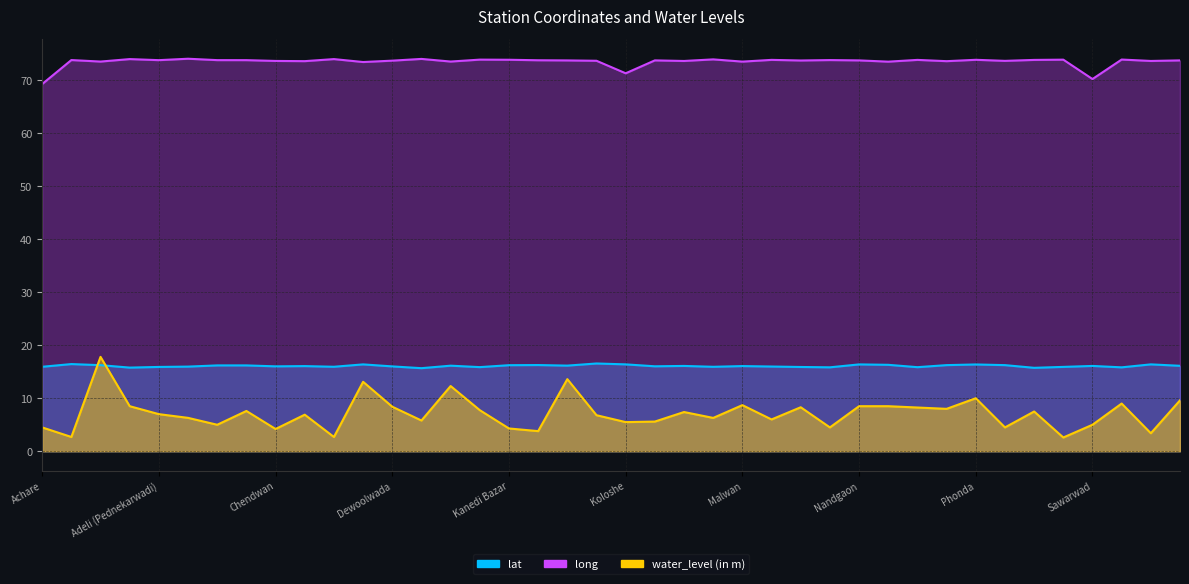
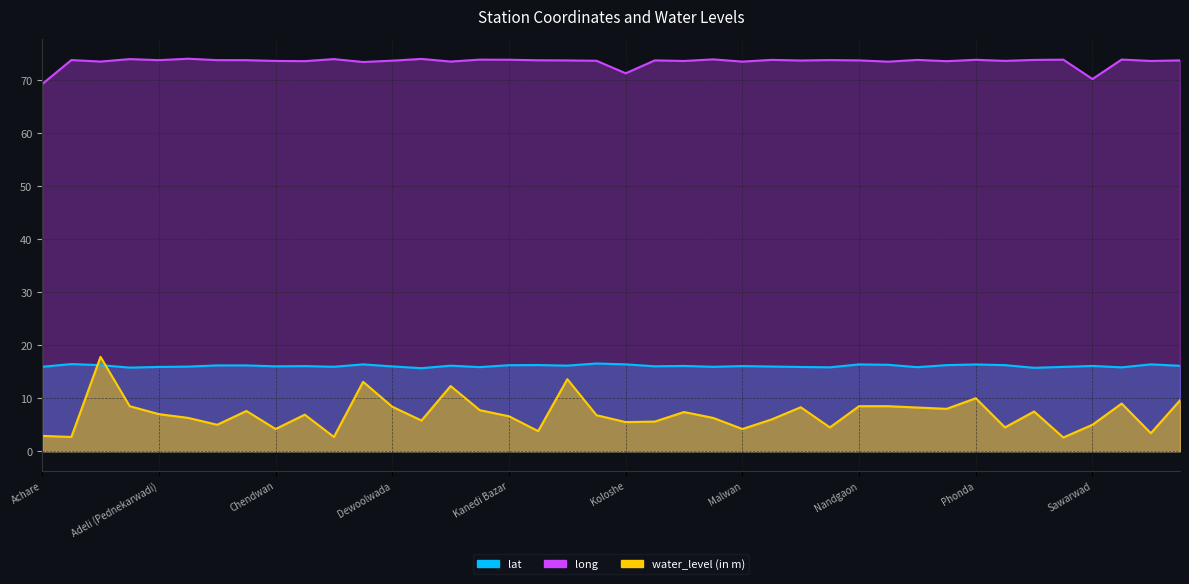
  {
    "lat": {
      "Achare": 16,
      "Adeli (Pednekarwadi)": 16,
      "Chendwan": 16,
      "Dewoolwada": 16,
      "Kanedi Bazar": 16,
      "Koloshe": 16,
      "Malwan": 16,
      "Nandgaon": 16,
      "Phonda": 16,
      "Sawarwad": 16
    },
    "long": {
      "Achare": 69,
      "Adeli (Pednekarwadi)": 74,
      "Chendwan": 74,
      "Dewoolwada": 74,
      "Kanedi Bazar": 74,
      "Koloshe": 71,
      "Malwan": 73,
      "Nandgaon": 74,
      "Phonda": 74,
      "Sawarwad": 70
    },
    "water_level (in m)": {
-     "Achare": 5,
+     "Achare": 3,
      "Adeli (Pednekarwadi)": 7,
      "Chendwan": 4,
      "Dewoolwada": 8,
-     "Kanedi Bazar": 4,
+     "Kanedi Bazar": 7,
      "Koloshe": 6,
-     "Malwan": 9,
+     "Malwan": 4,
      "Nandgaon": 9,
      "Phonda": 10,
      "Sawarwad": 5
    }
  }
